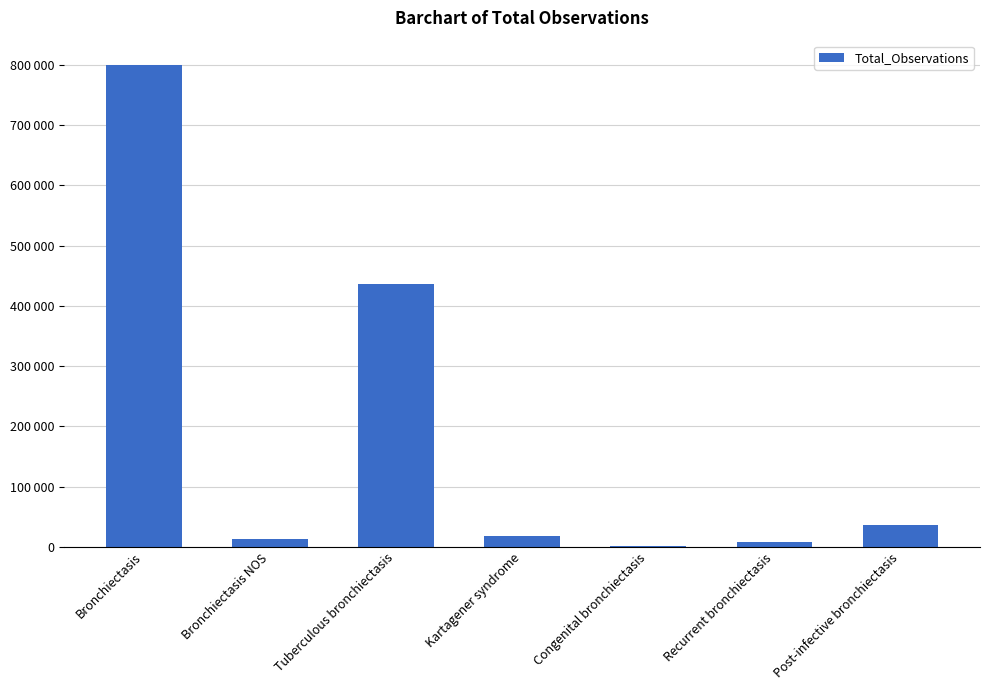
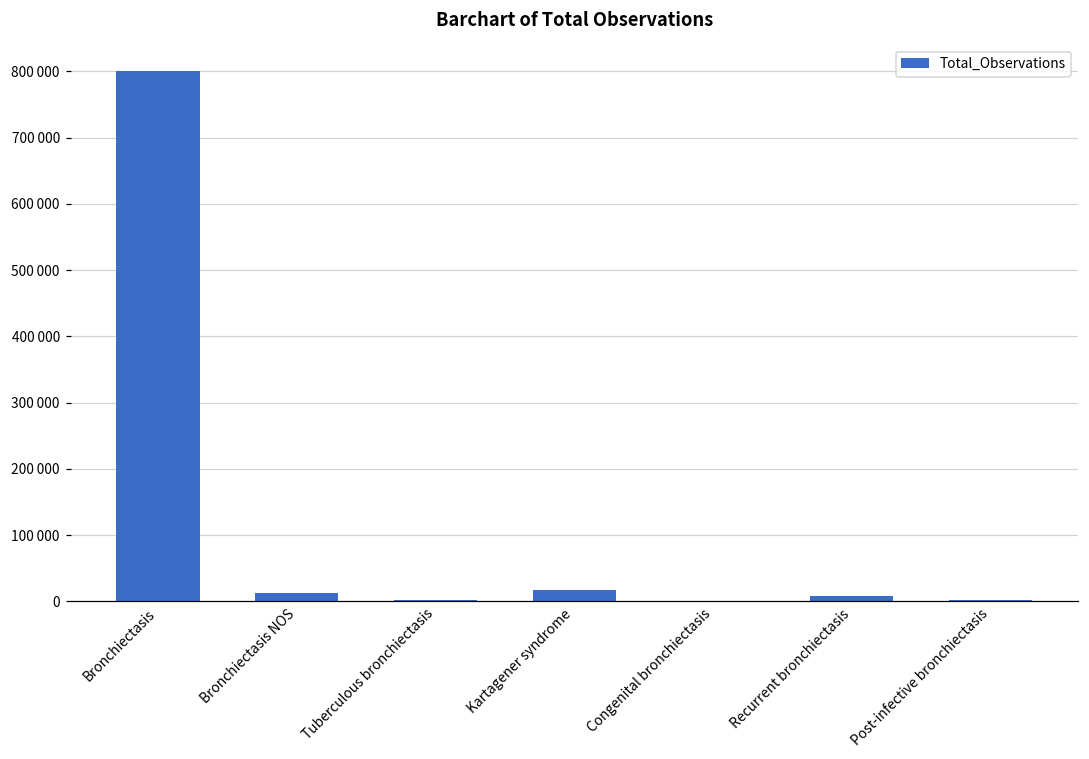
  {
    "Bronchiectasis": 800000,
    "Bronchiectasis NOS": 10000,
-   "Tuberculous bronchiectasis": 440000,
+   "Tuberculous bronchiectasis": 0,
    "Kartagener syndrome": 20000,
    "Recurrent bronchiectasis": 10000,
-   "Post-infective bronchiectasis": 40000
+   "Post-infective bronchiectasis": 0
  }
